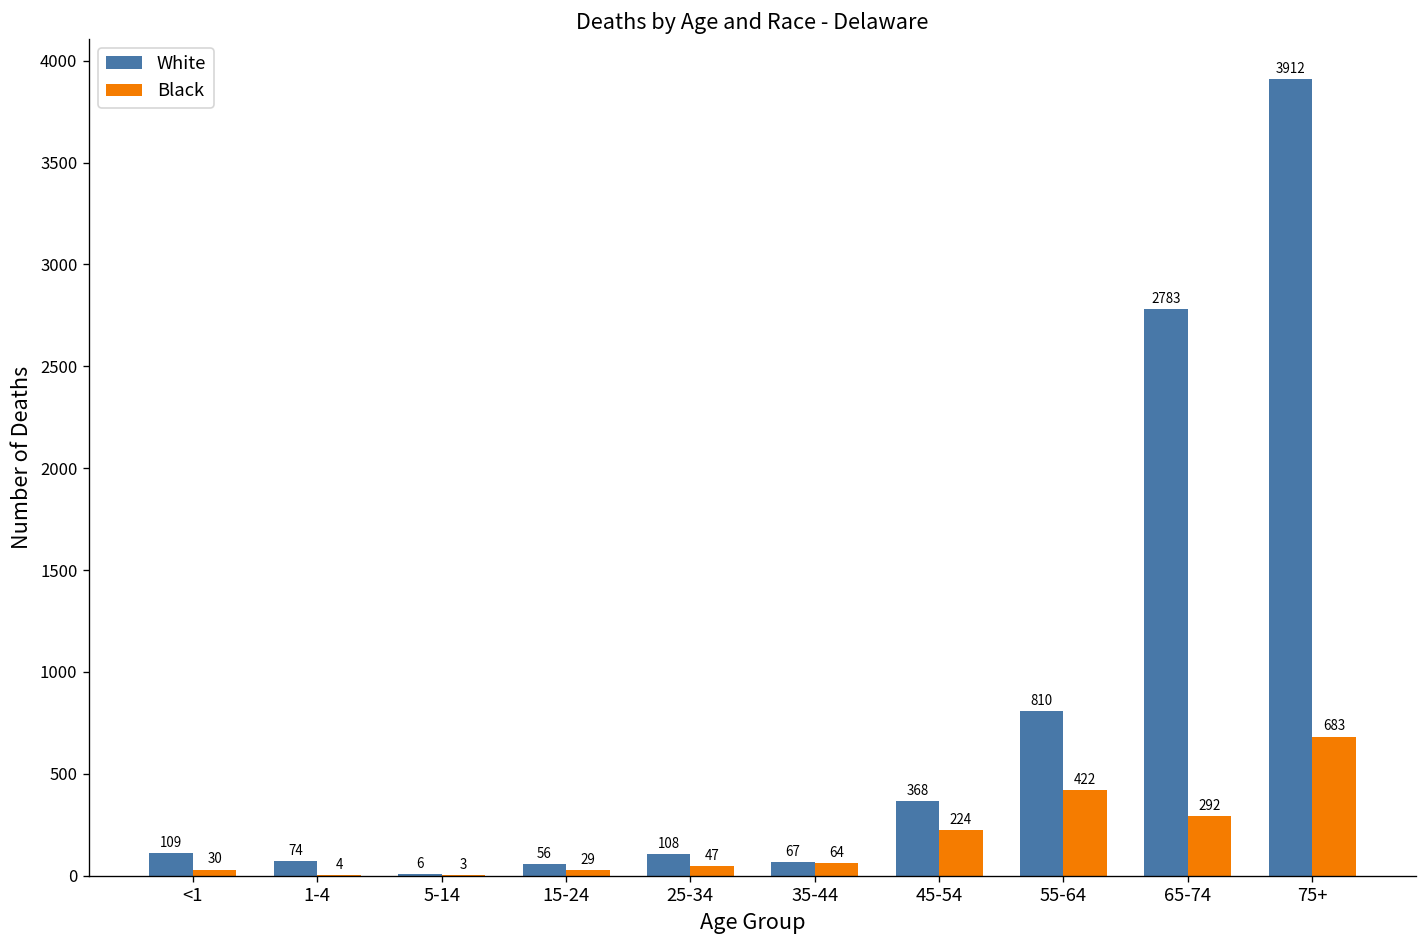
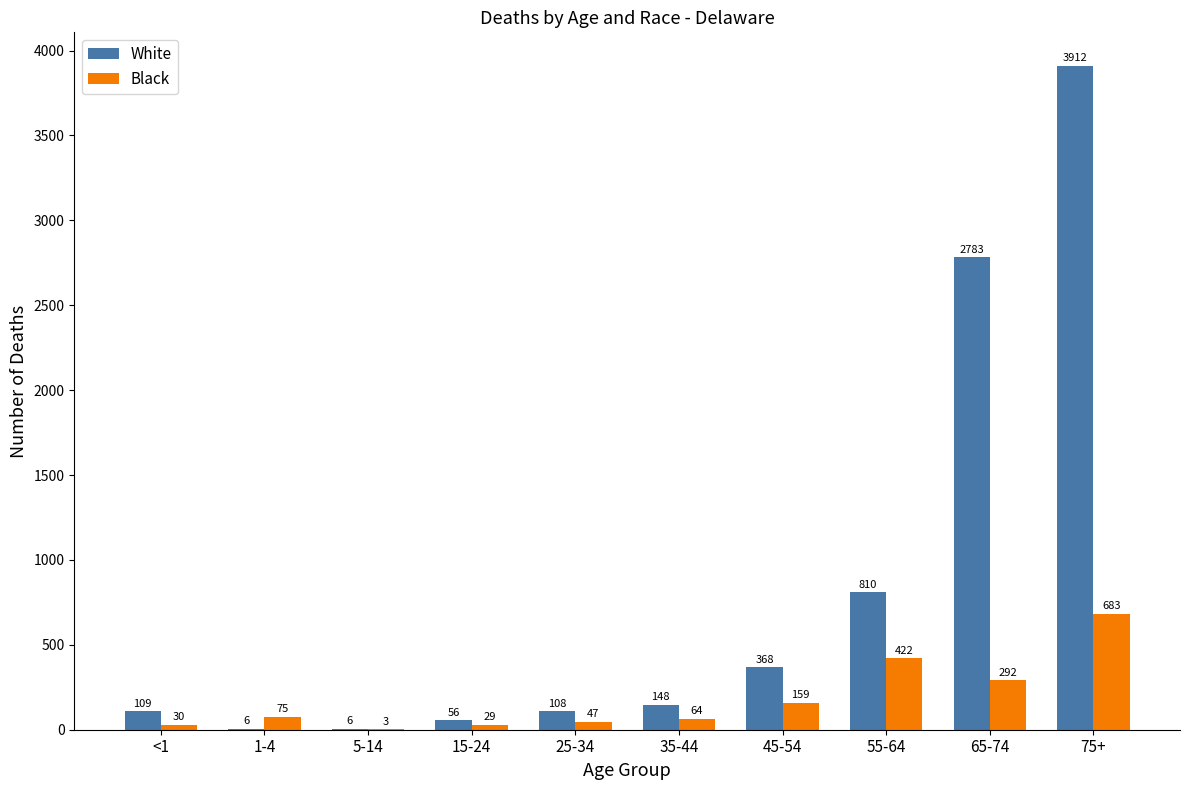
  {
    "White": {
      "<1": 109,
-     "1-4": 74,
+     "1-4": 6,
      "5-14": 6,
      "15-24": 56,
      "25-34": 108,
-     "35-44": 67,
+     "35-44": 148,
      "45-54": 368,
      "55-64": 810,
      "65-74": 2783,
      "75+": 3912
    },
    "Black": {
      "<1": 30,
-     "1-4": 4,
+     "1-4": 75,
      "5-14": 3,
      "15-24": 29,
      "25-34": 47,
      "35-44": 64,
-     "45-54": 224,
+     "45-54": 159,
      "55-64": 422,
      "65-74": 292,
      "75+": 683
    }
  }
